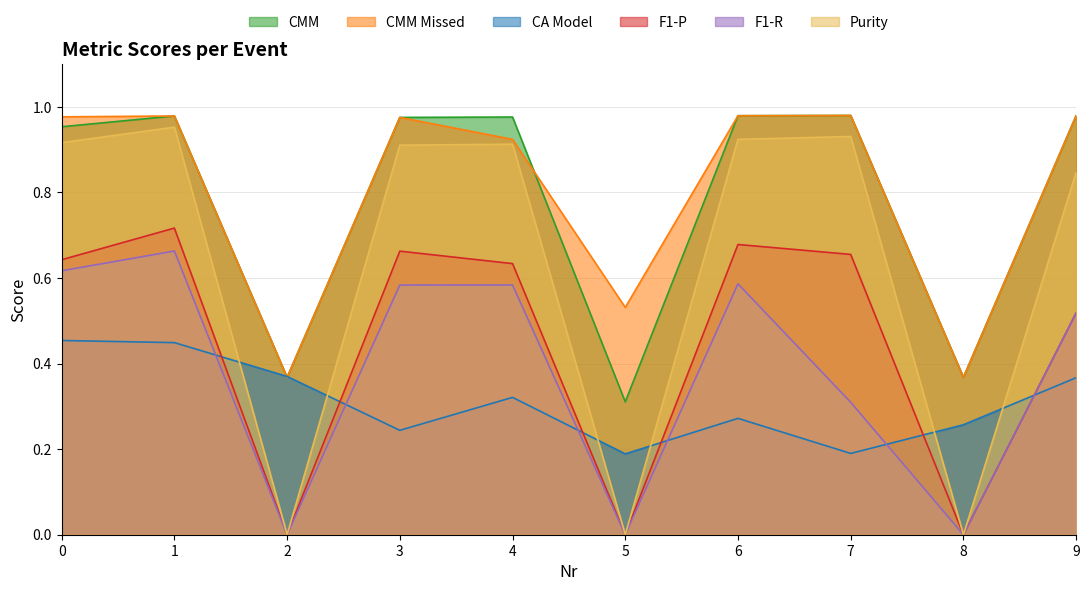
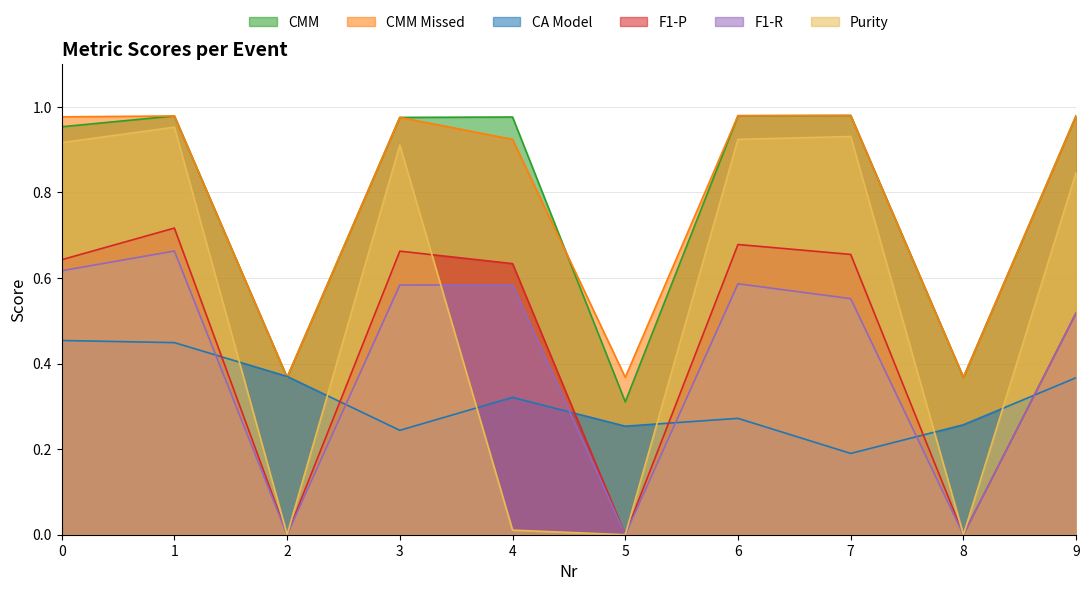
  {
    "CMM": {
      "0": 0.95,
      "4": 0.98,
      "5": 0.31
    },
    "CMM Missed": {
      "0": 0.98,
      "4": 0.92,
-     "5": 0.53
+     "5": 0.37
    },
    "CA Model": {
      "0": 0.45,
      "1": 0.45,
      "3": 0.24,
      "4": 0.32,
-     "5": 0.19,
+     "5": 0.25,
      "6": 0.27,
      "7": 0.19,
      "8": 0.26,
      "9": 0.37
    },
    "F1-P": {
      "0": 0.64,
      "1": 0.72,
      "3": 0.66,
      "4": 0.63,
      "6": 0.68,
      "7": 0.66
    },
    "F1-R": {
      "0": 0.62,
      "1": 0.66,
      "3": 0.58,
      "4": 0.58,
      "6": 0.59,
-     "7": 0.31
+     "7": 0.55
    },
    "Purity": {
      "0": 0.92,
      "1": 0.95,
      "3": 0.91,
-     "4": 0.91,
+     "4": 0.01,
      "6": 0.92,
      "7": 0.93,
      "9": 0.85
    }
  }
